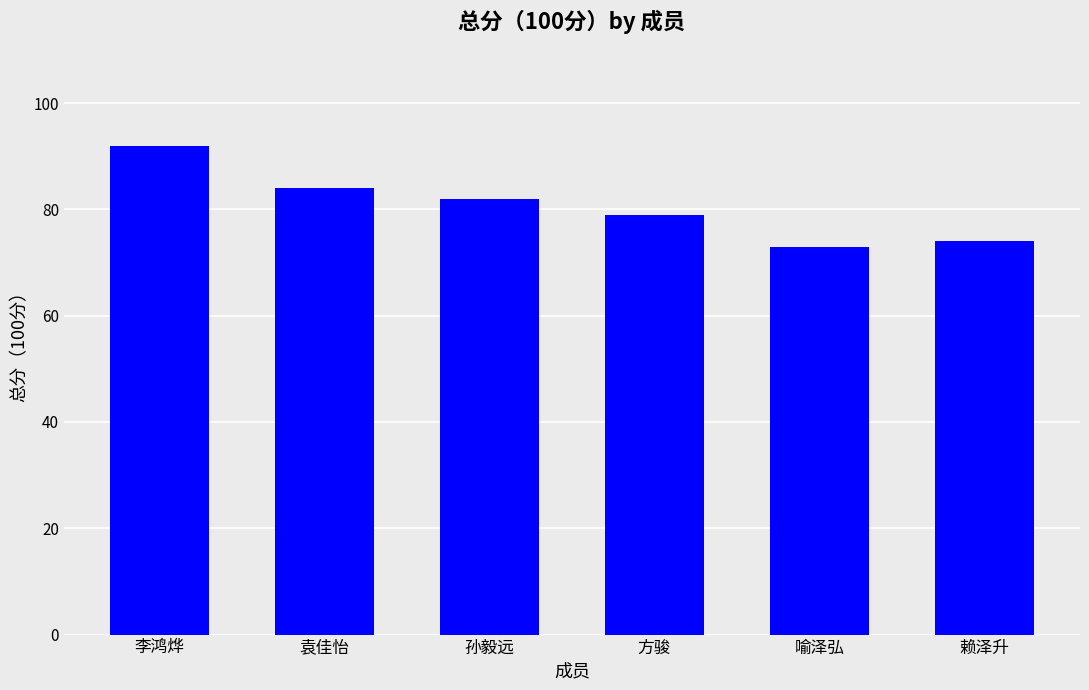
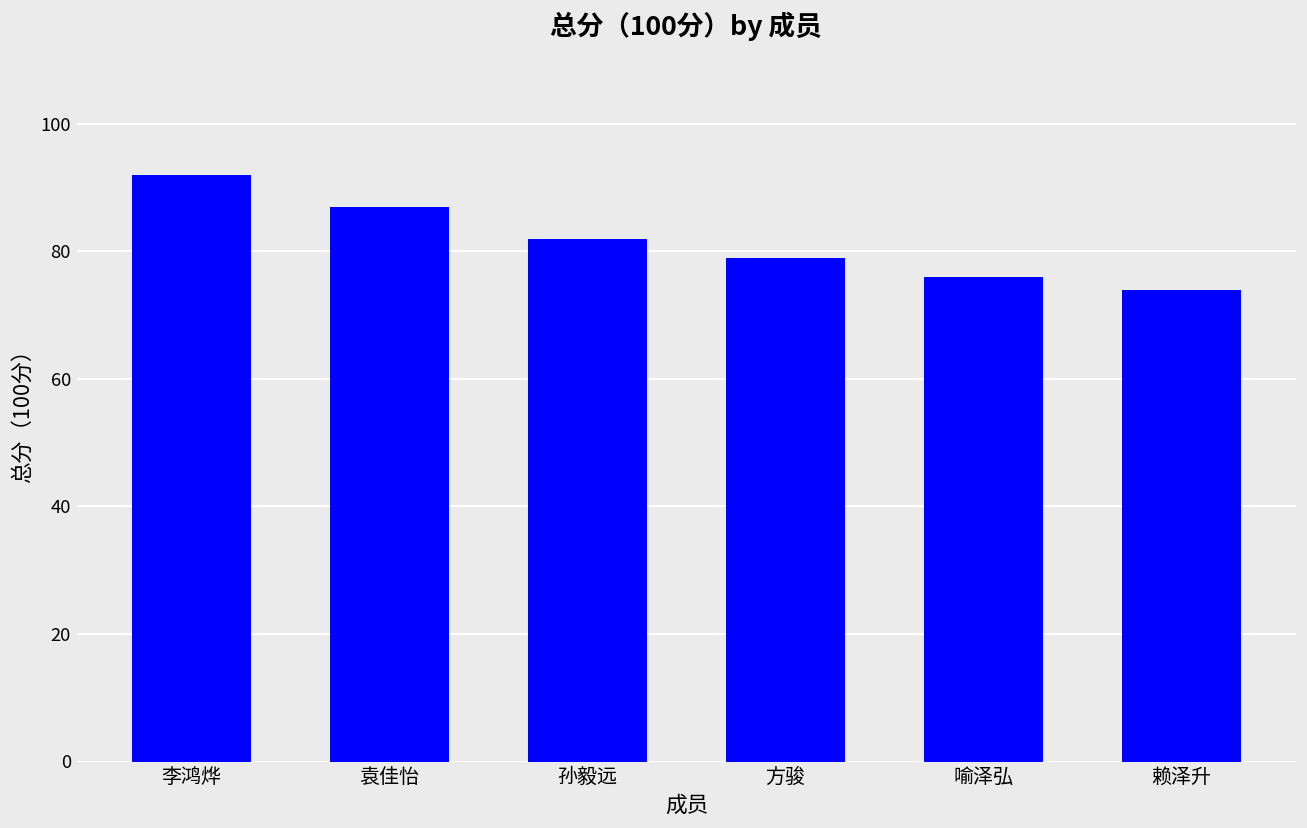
  {
    "李鸿烨": 92,
-   "袁佳怡": 84,
+   "袁佳怡": 87,
    "孙毅远": 82,
    "方骏": 79,
-   "喻泽弘": 73,
+   "喻泽弘": 76,
    "赖泽升": 74
  }
